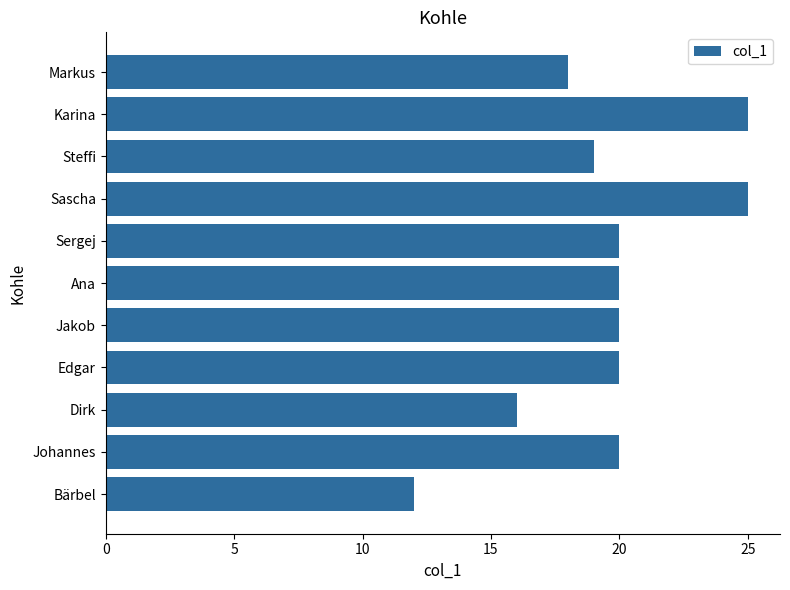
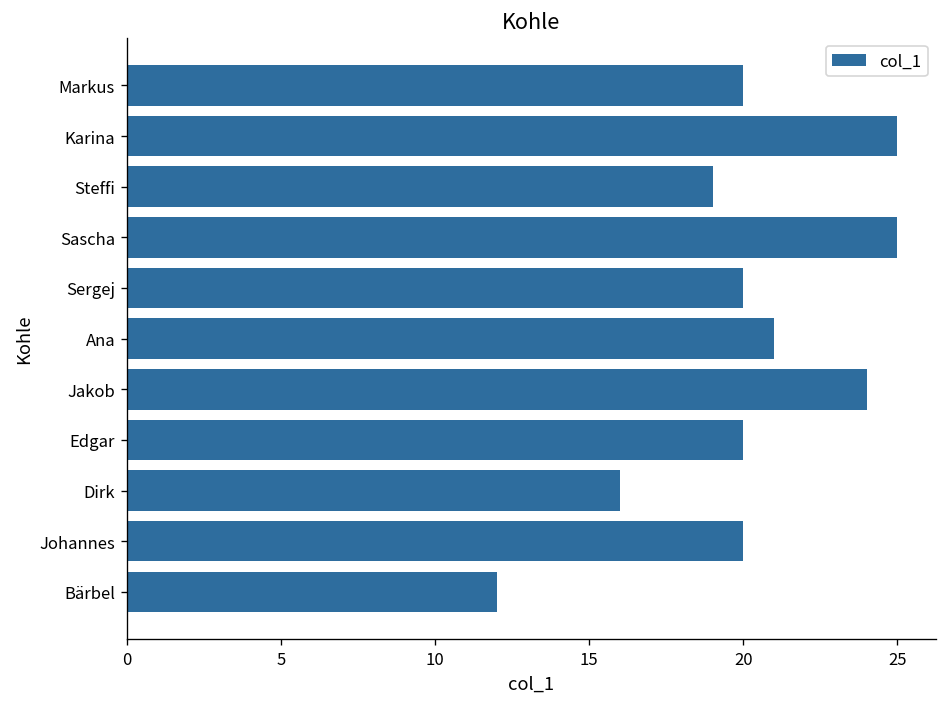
  {
-   "Markus": 18,
+   "Markus": 20,
    "Karina": 25,
    "Steffi": 19,
    "Sascha": 25,
    "Sergej": 20,
-   "Ana": 20,
-   "Jakob": 20,
+   "Ana": 21,
+   "Jakob": 24,
    "Edgar": 20,
    "Dirk": 16,
    "Johannes": 20,
    "Bärbel": 12
  }
